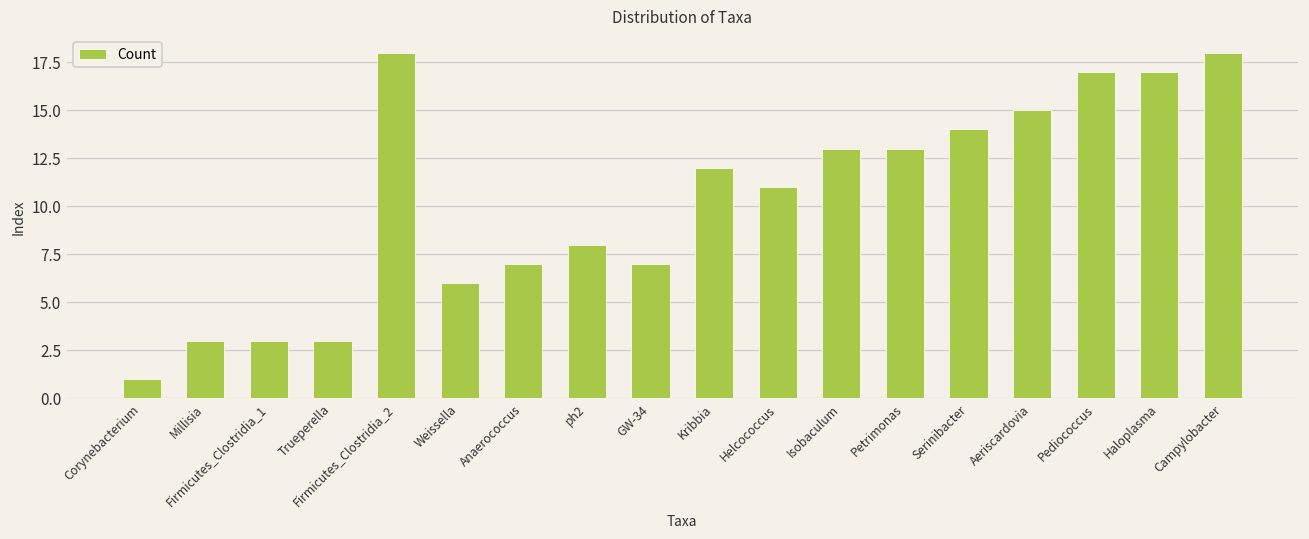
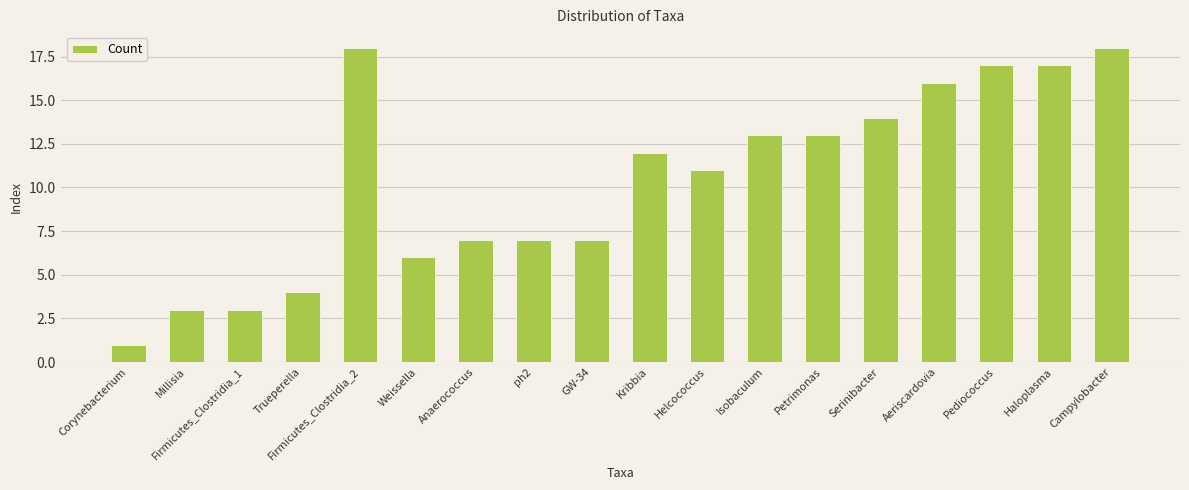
  {
    "Corynebacterium": 1,
    "Millisia": 3,
    "Firmicutes_Clostridia_1": 3,
-   "Trueperella": 3,
+   "Trueperella": 4,
    "Firmicutes_Clostridia_2": 18,
    "Weissella": 6,
    "Anaerococcus": 7,
-   "ph2": 8,
+   "ph2": 7,
    "GW-34": 7,
    "Kribbia": 12,
    "Helcococcus": 11,
    "Isobaculum": 13,
    "Petrimonas": 13,
    "Serinibacter": 14,
-   "Aeriscardovia": 15,
+   "Aeriscardovia": 16,
    "Pediococcus": 17,
    "Haloplasma": 17,
    "Campylobacter": 18
  }
